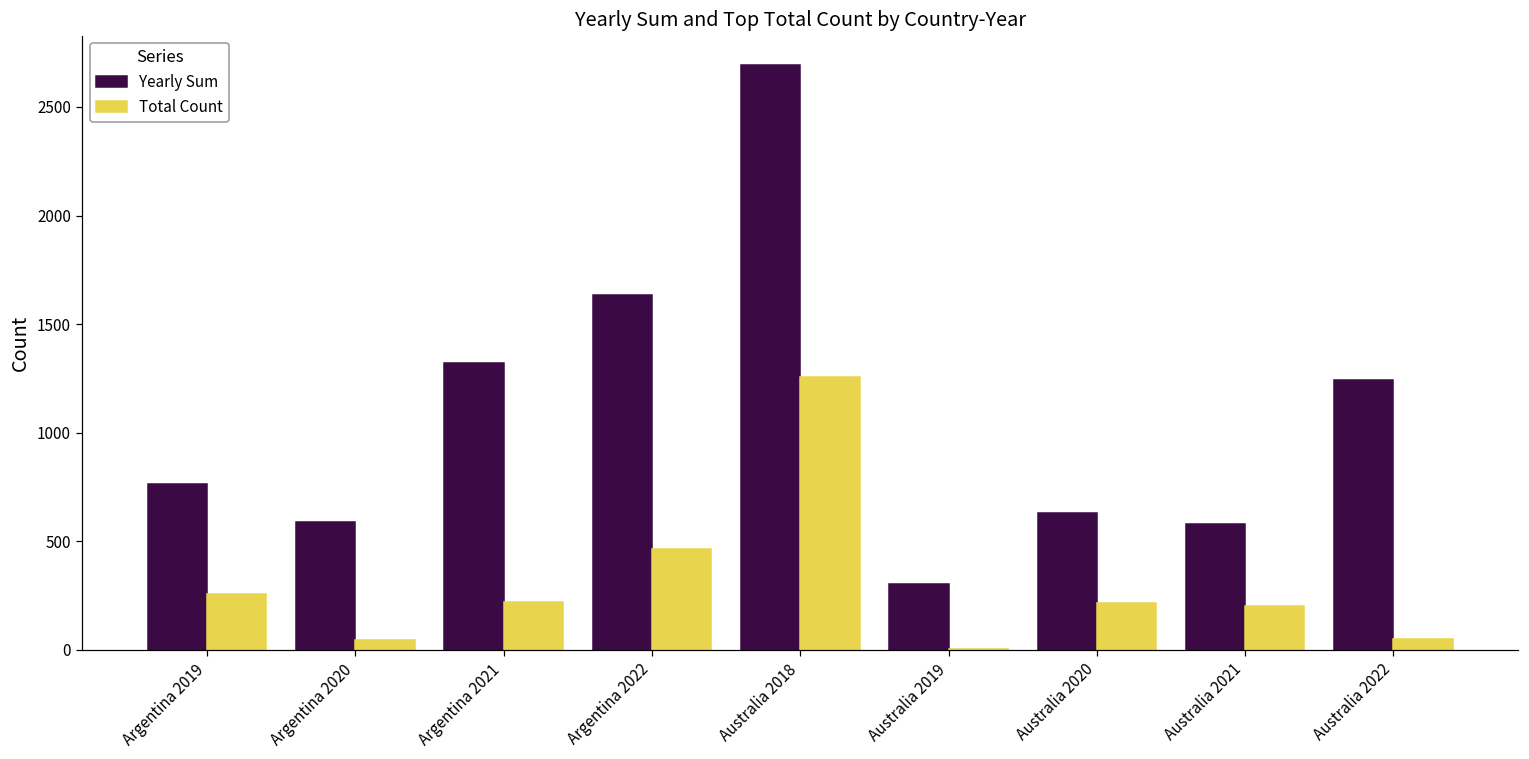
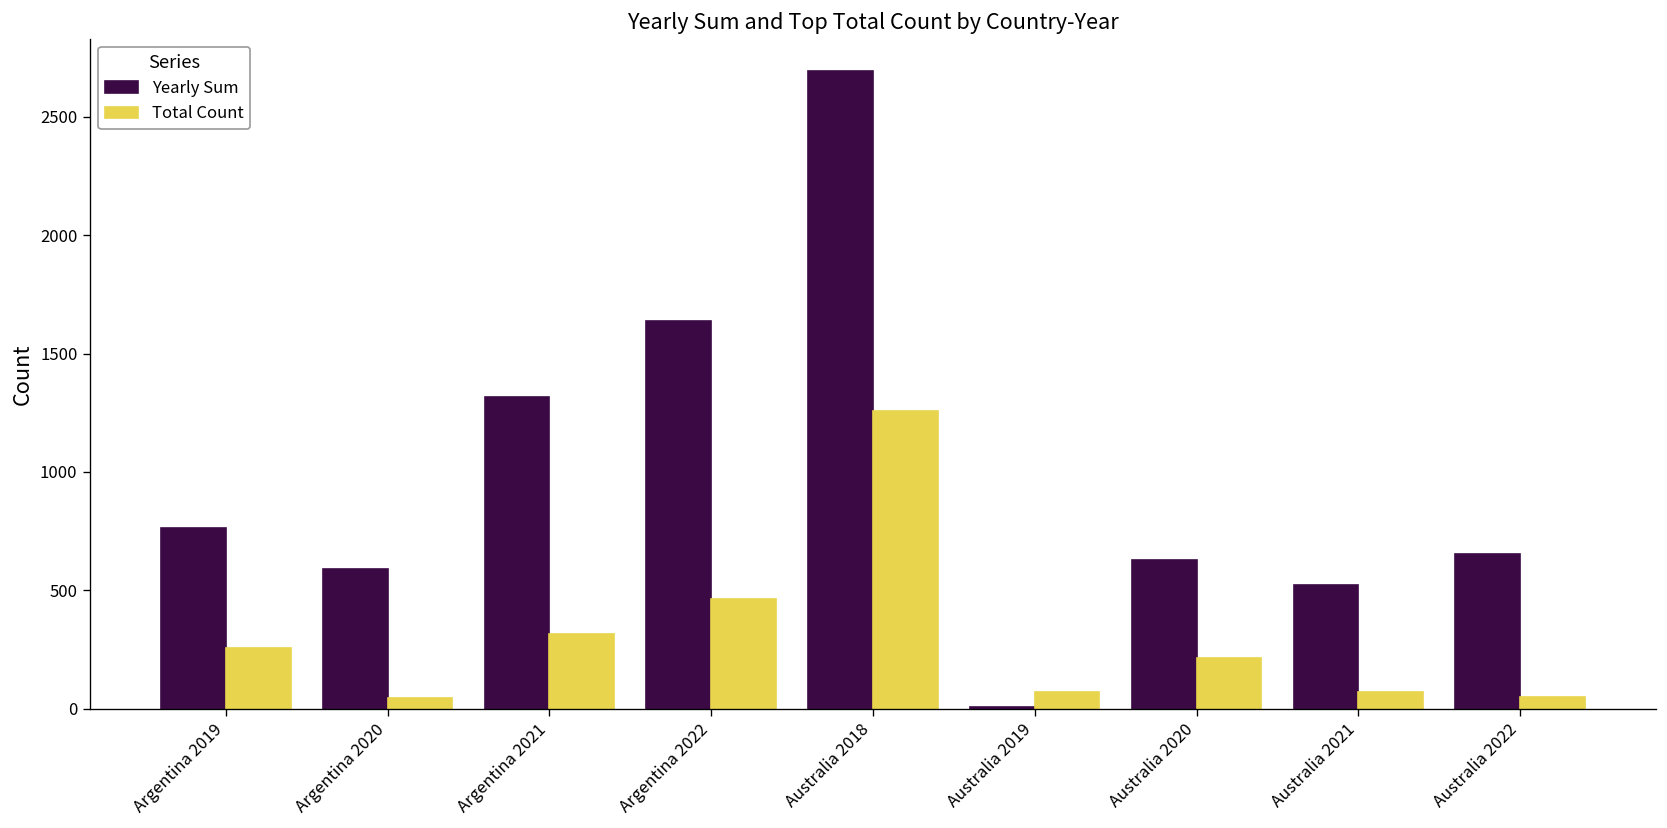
  {
    "Yearly Sum": {
      "Argentina 2019": 760,
      "Argentina 2020": 590,
      "Argentina 2021": 1320,
      "Argentina 2022": 1640,
      "Australia 2018": 2690,
-     "Australia 2019": 300,
+     "Australia 2019": 10,
      "Australia 2020": 630,
-     "Australia 2021": 580,
-     "Australia 2022": 1240
+     "Australia 2021": 530,
+     "Australia 2022": 660
    },
    "Total Count": {
      "Argentina 2019": 260,
      "Argentina 2020": 40,
-     "Argentina 2021": 220,
+     "Argentina 2021": 320,
      "Argentina 2022": 460,
      "Australia 2018": 1260,
-     "Australia 2019": 10,
+     "Australia 2019": 70,
      "Australia 2020": 210,
-     "Australia 2021": 200,
+     "Australia 2021": 70,
      "Australia 2022": 50
    }
  }
